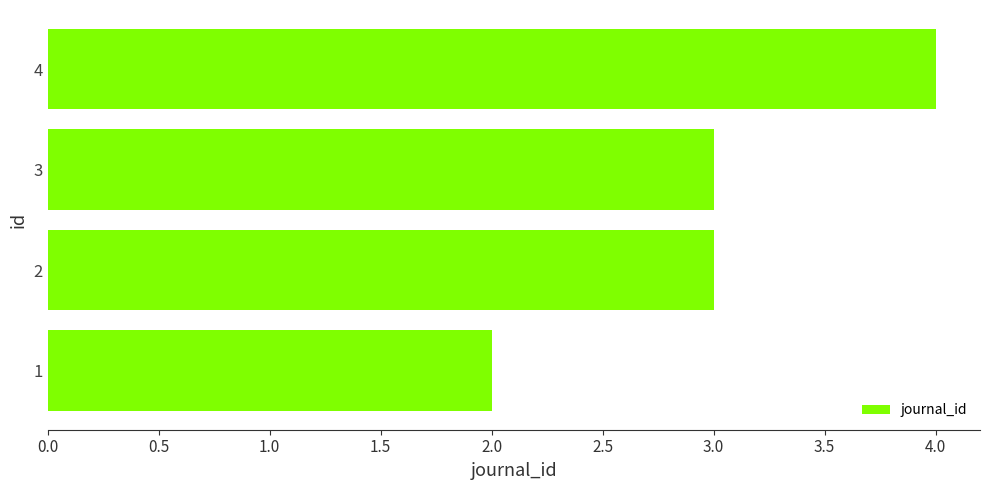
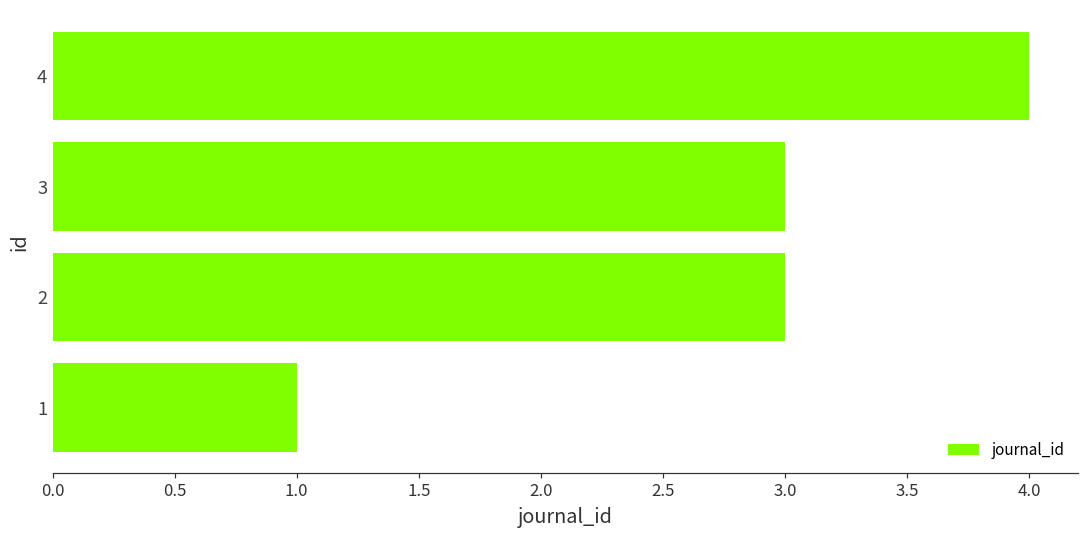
  {
    "4": 4,
    "3": 3,
    "2": 3,
-   "1": 2
+   "1": 1
  }
